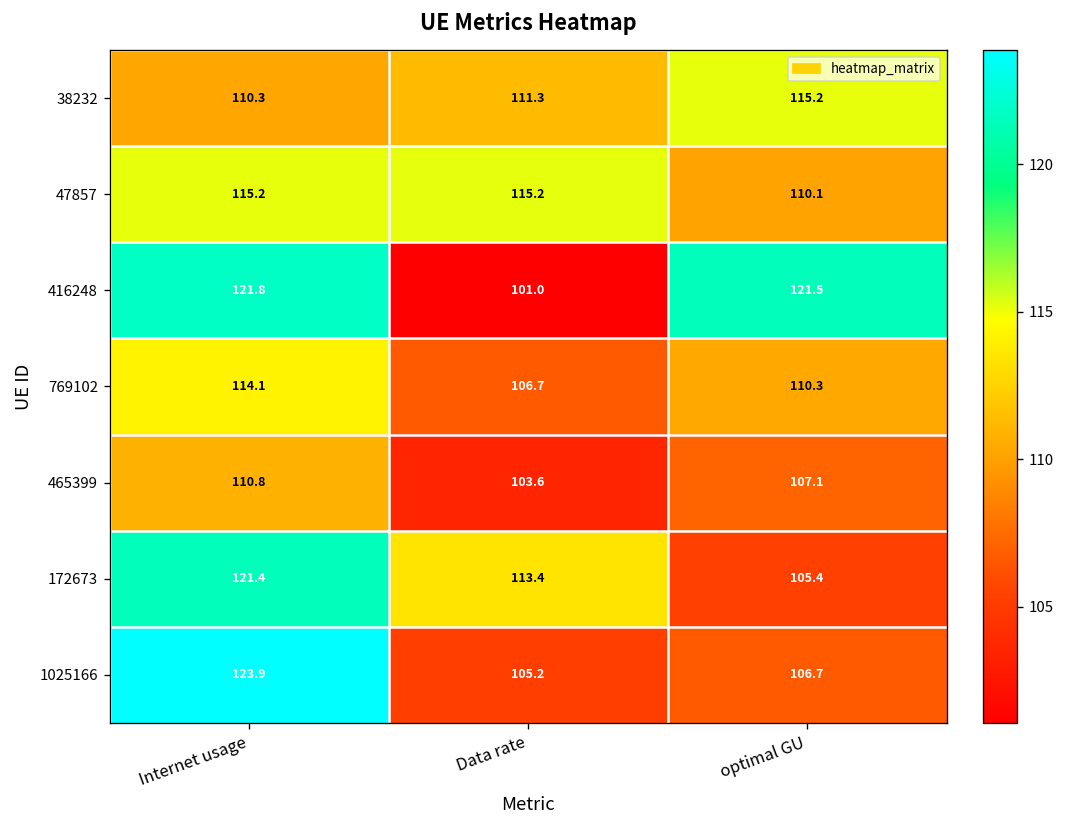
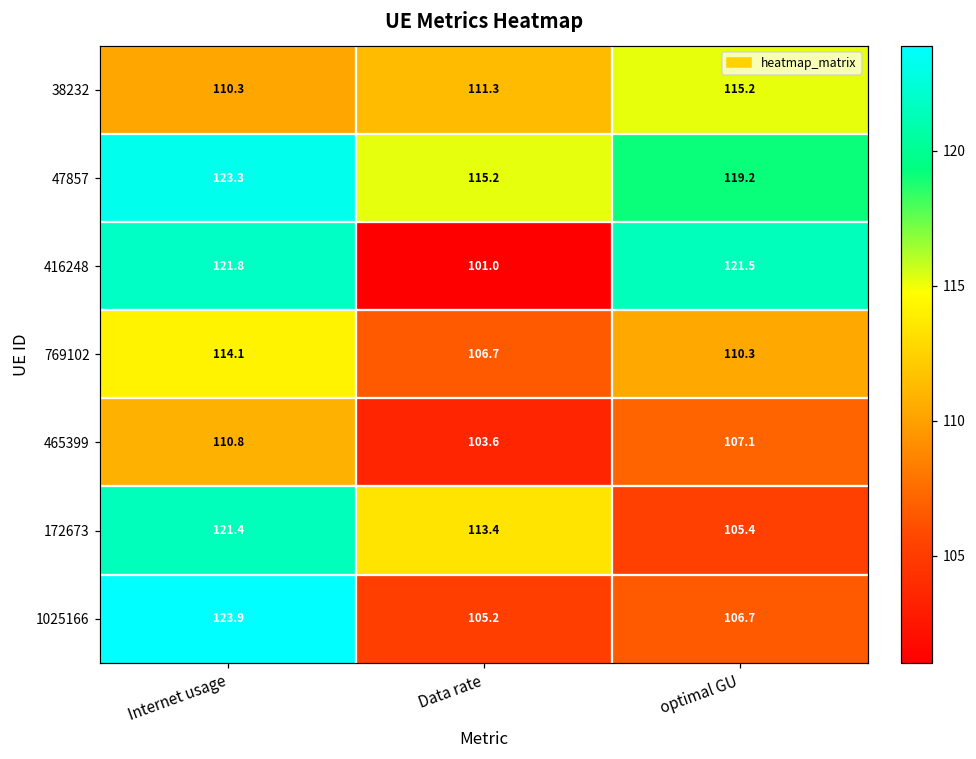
  {
    "38232": {
      "Internet usage": 110.3,
      "Data rate": 111.3,
      "optimal GU": 115.2
    },
    "47857": {
-     "Internet usage": 115.2,
+     "Internet usage": 123.3,
      "Data rate": 115.2,
-     "optimal GU": 110.1
+     "optimal GU": 119.2
    },
    "416248": {
      "Internet usage": 121.8,
      "Data rate": 101.0,
      "optimal GU": 121.5
    },
    "769102": {
      "Internet usage": 114.1,
      "Data rate": 106.7,
      "optimal GU": 110.3
    },
    "465399": {
      "Internet usage": 110.8,
      "Data rate": 103.6,
      "optimal GU": 107.1
    },
    "172673": {
      "Internet usage": 121.4,
      "Data rate": 113.4,
      "optimal GU": 105.4
    },
    "1025166": {
      "Internet usage": 123.9,
      "Data rate": 105.2,
      "optimal GU": 106.7
    }
  }
